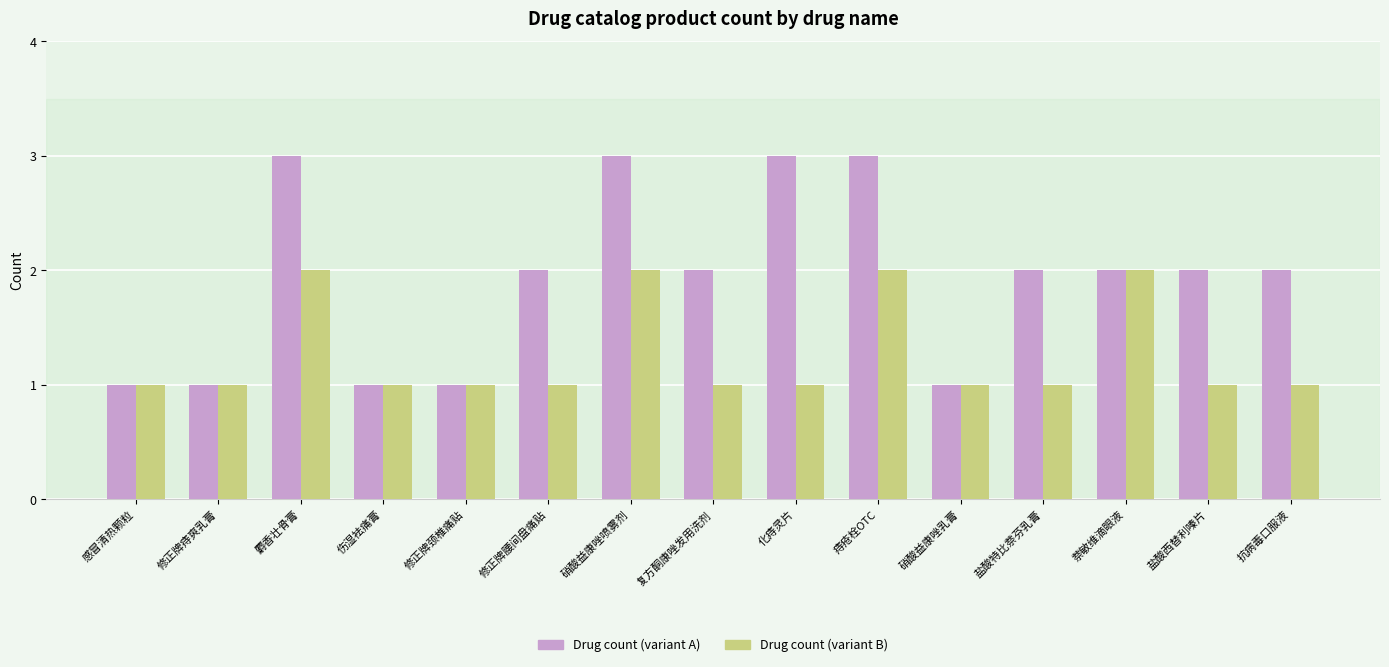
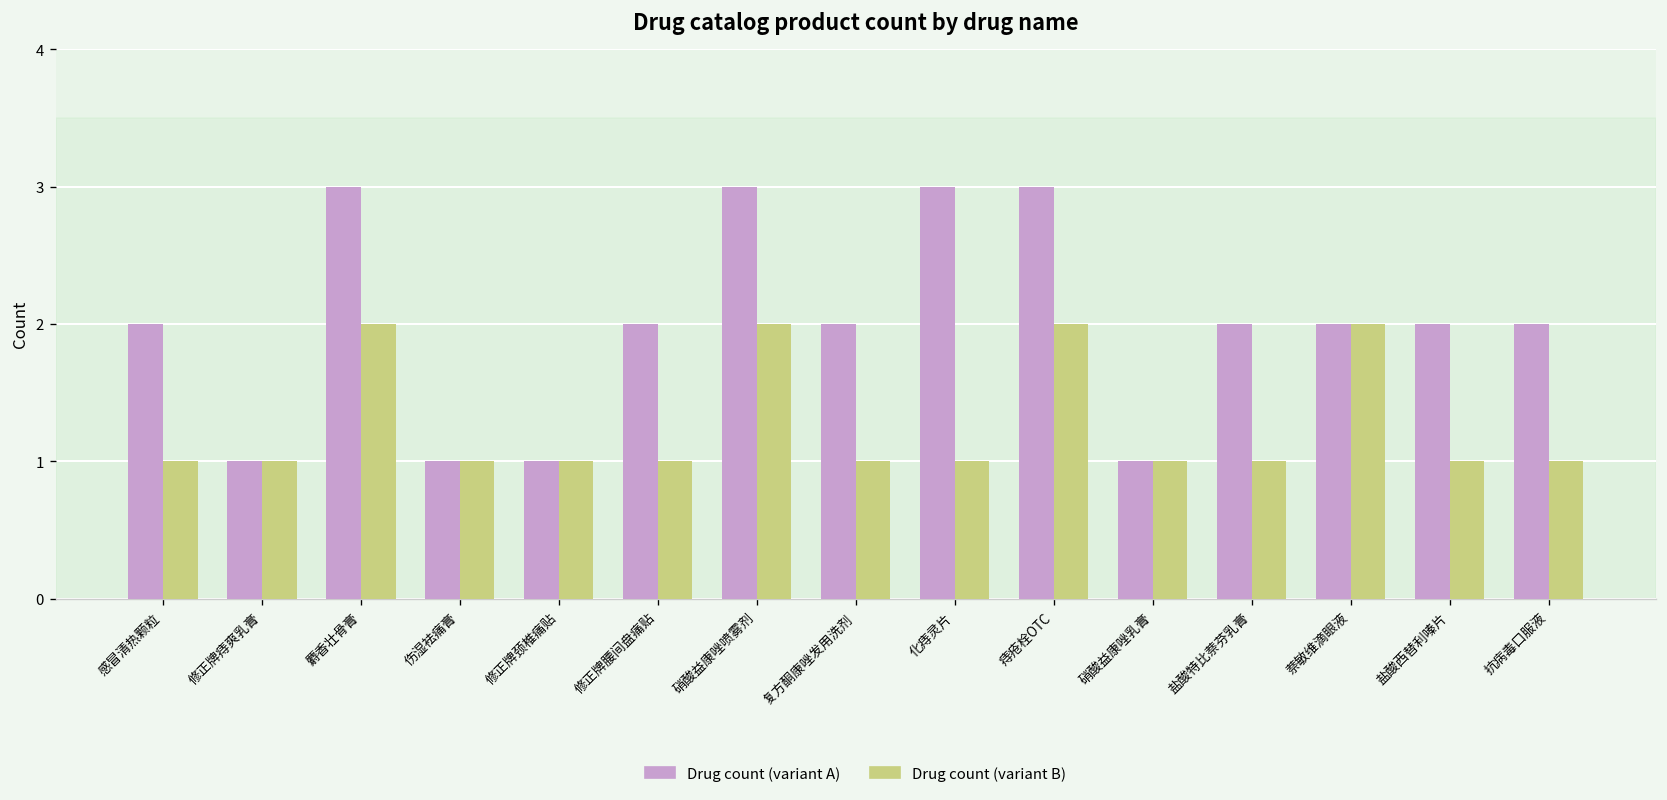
  {
    "Drug count (variant A)": {
-     "感冒清热颗粒": 1,
+     "感冒清热颗粒": 2,
      "修正牌痔爽乳膏": 1,
      "麝香壮骨膏": 3,
      "伤湿袪痛膏": 1,
      "修正牌颈椎痛贴": 1,
      "修正牌腰间盘痛贴": 2,
      "硝酸益康唑喷雾剂": 3,
      "复方酮康唑发用洗剂": 2,
      "化痔灵片": 3,
      "痔疮栓OTC": 3,
      "硝酸益康唑乳膏": 1,
      "盐酸特比萘芬乳膏": 2,
      "萘敏维滴眼液": 2,
      "盐酸西替利嗪片": 2,
      "抗病毒口服液": 2
    },
    "Drug count (variant B)": {
      "感冒清热颗粒": 1,
      "修正牌痔爽乳膏": 1,
      "麝香壮骨膏": 2,
      "伤湿袪痛膏": 1,
      "修正牌颈椎痛贴": 1,
      "修正牌腰间盘痛贴": 1,
      "硝酸益康唑喷雾剂": 2,
      "复方酮康唑发用洗剂": 1,
      "化痔灵片": 1,
      "痔疮栓OTC": 2,
      "硝酸益康唑乳膏": 1,
      "盐酸特比萘芬乳膏": 1,
      "萘敏维滴眼液": 2,
      "盐酸西替利嗪片": 1,
      "抗病毒口服液": 1
    }
  }
